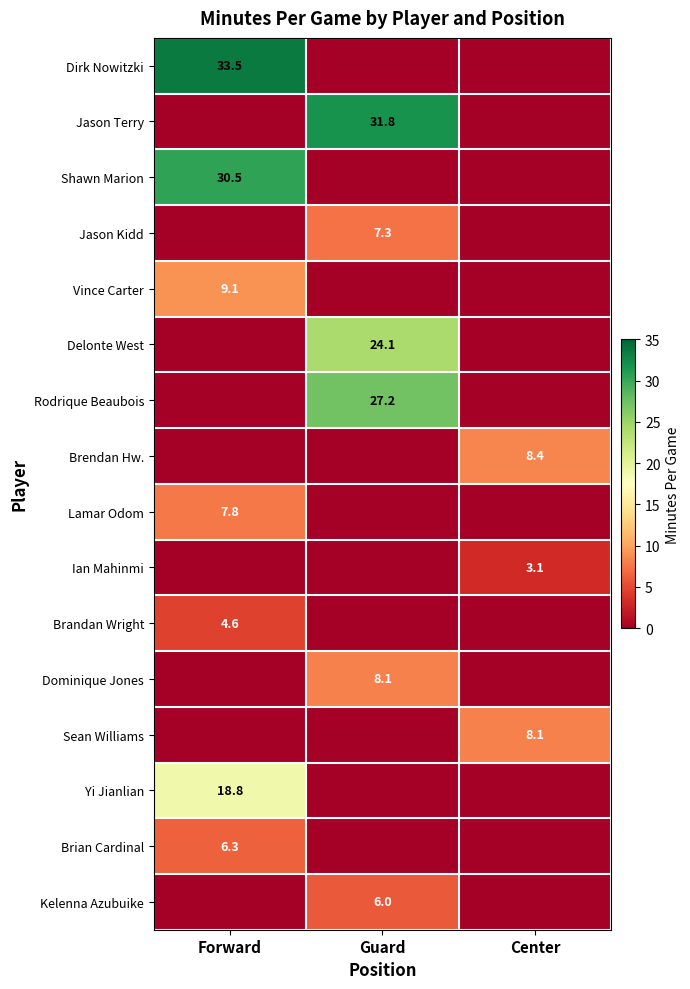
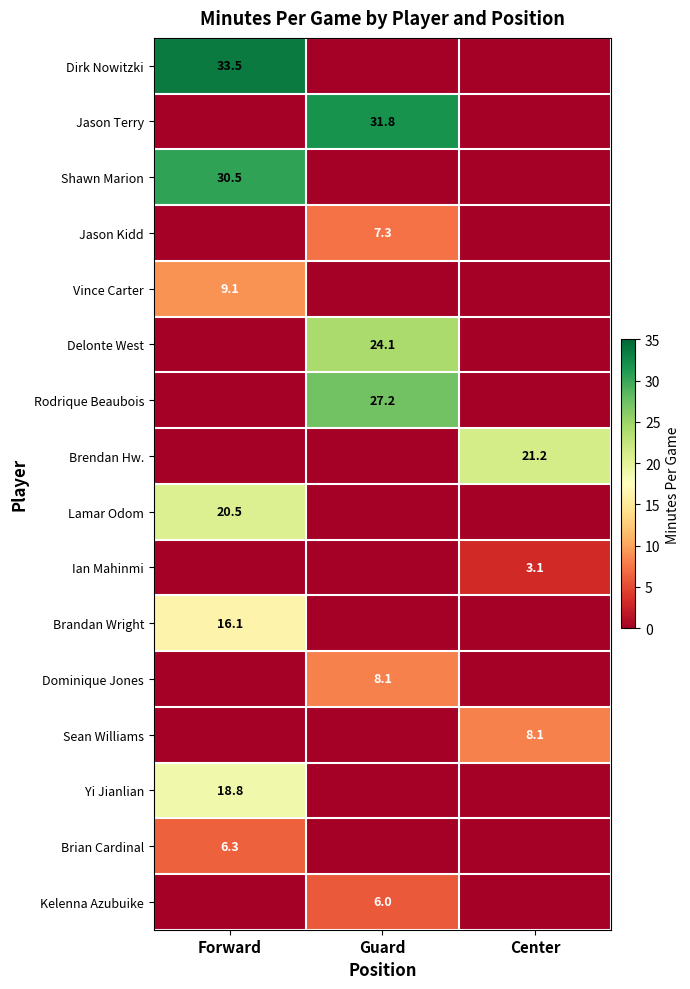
  {
    "Dirk Nowitzki": {
      "Forward": 33.5
    },
    "Jason Terry": {
      "Guard": 31.8
    },
    "Shawn Marion": {
      "Forward": 30.5
    },
    "Jason Kidd": {
      "Guard": 7.3
    },
    "Vince Carter": {
      "Forward": 9.1
    },
    "Delonte West": {
      "Guard": 24.1
    },
    "Rodrique Beaubois": {
      "Guard": 27.2
    },
    "Brendan Hw.": {
-     "Center": 8.4
+     "Center": 21.2
    },
    "Lamar Odom": {
-     "Forward": 7.8
+     "Forward": 20.5
    },
    "Ian Mahinmi": {
      "Center": 3.1
    },
    "Brandan Wright": {
-     "Forward": 4.6
+     "Forward": 16.1
    },
    "Dominique Jones": {
      "Guard": 8.1
    },
    "Sean Williams": {
      "Center": 8.1
    },
    "Yi Jianlian": {
      "Forward": 18.8
    },
    "Brian Cardinal": {
      "Forward": 6.3
    },
    "Kelenna Azubuike": {
      "Guard": 6.0
    }
  }
